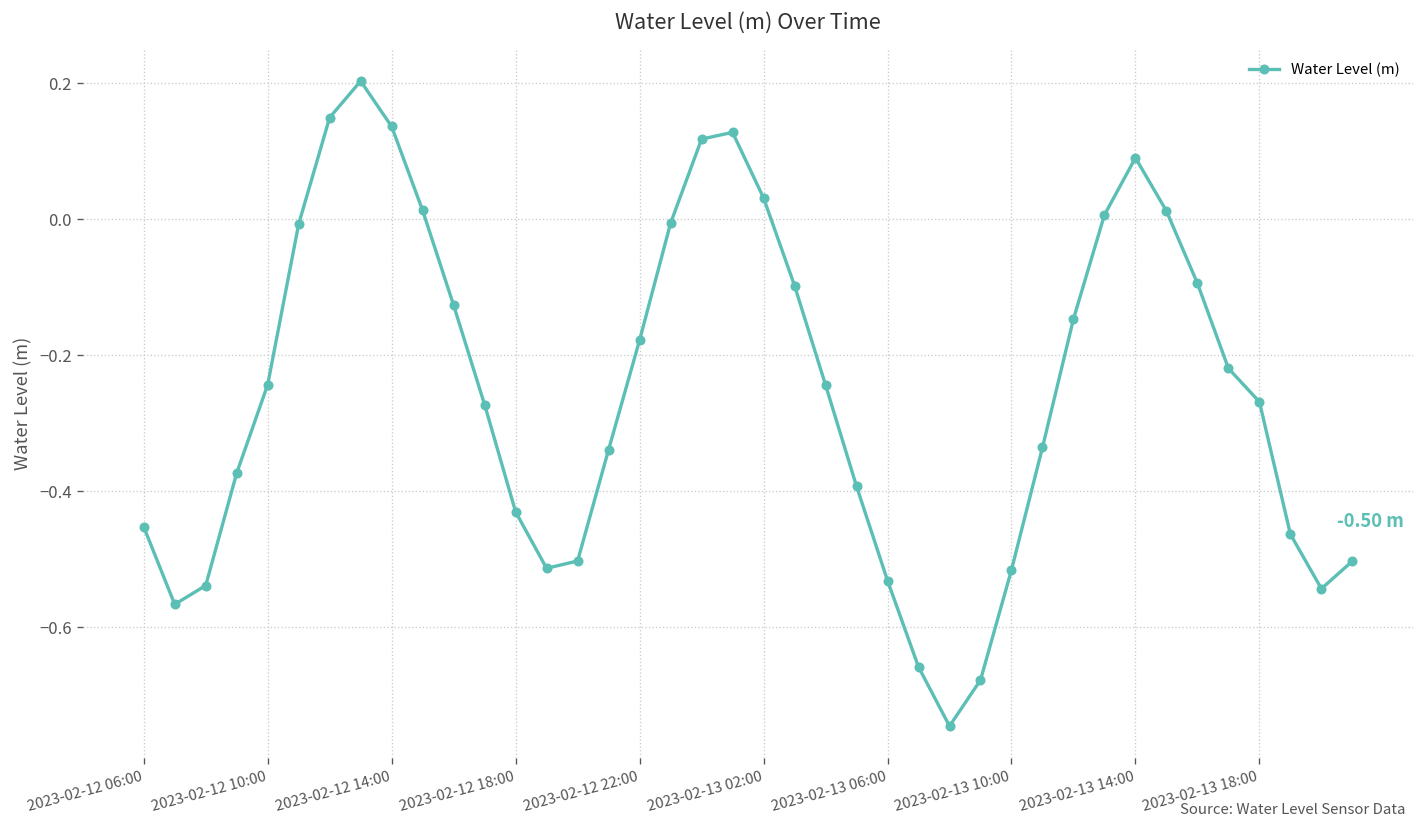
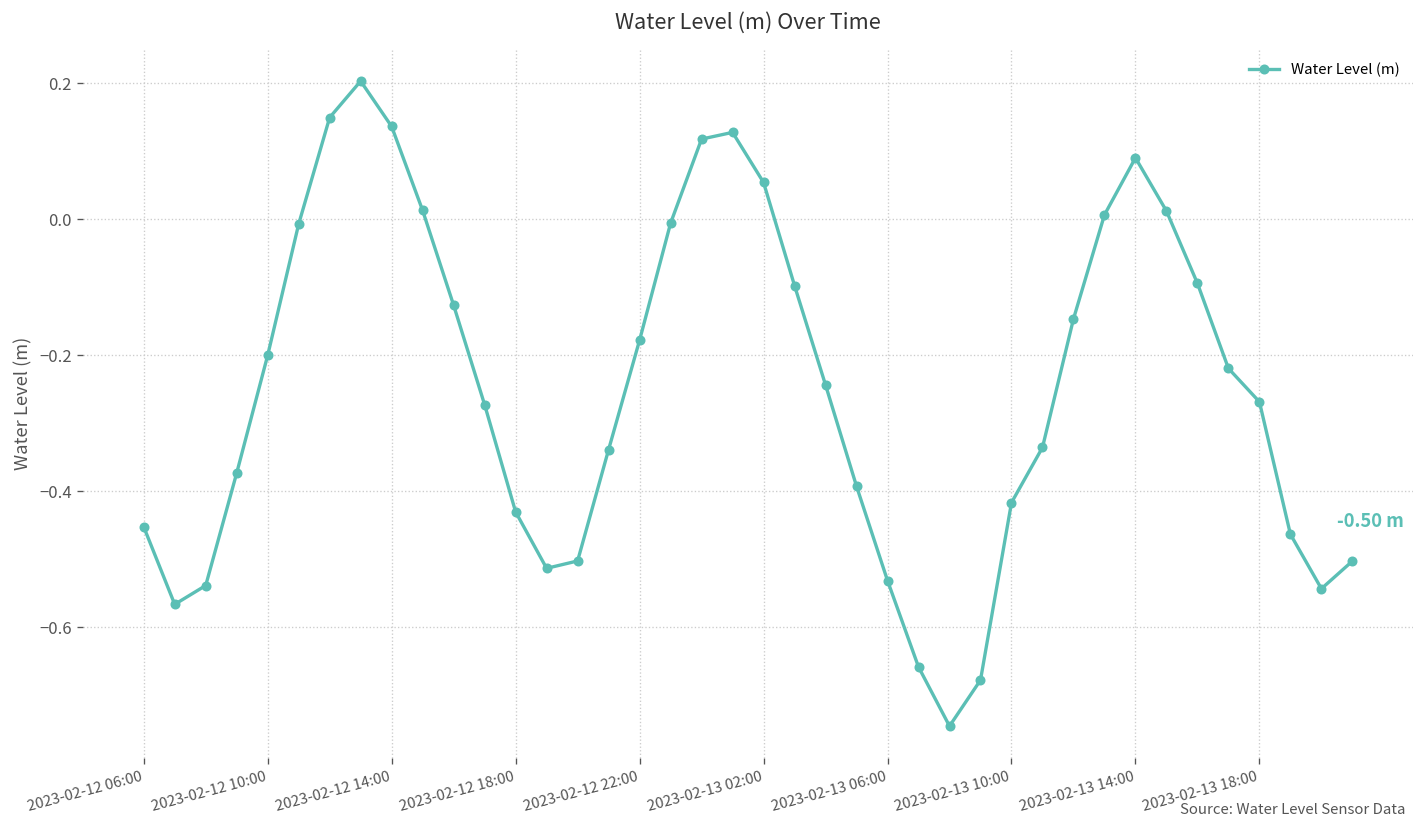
  {
    "2023-02-12 06:00": -0.45,
-   "2023-02-12 10:00": -0.24,
+   "2023-02-12 10:00": -0.20,
    "2023-02-12 14:00": 0.14,
    "2023-02-12 18:00": -0.43,
    "2023-02-12 22:00": -0.18,
-   "2023-02-13 02:00": 0.03,
+   "2023-02-13 02:00": 0.05,
    "2023-02-13 06:00": -0.53,
-   "2023-02-13 10:00": -0.52,
+   "2023-02-13 10:00": -0.42,
    "2023-02-13 14:00": 0.09,
    "2023-02-13 18:00": -0.27
  }
